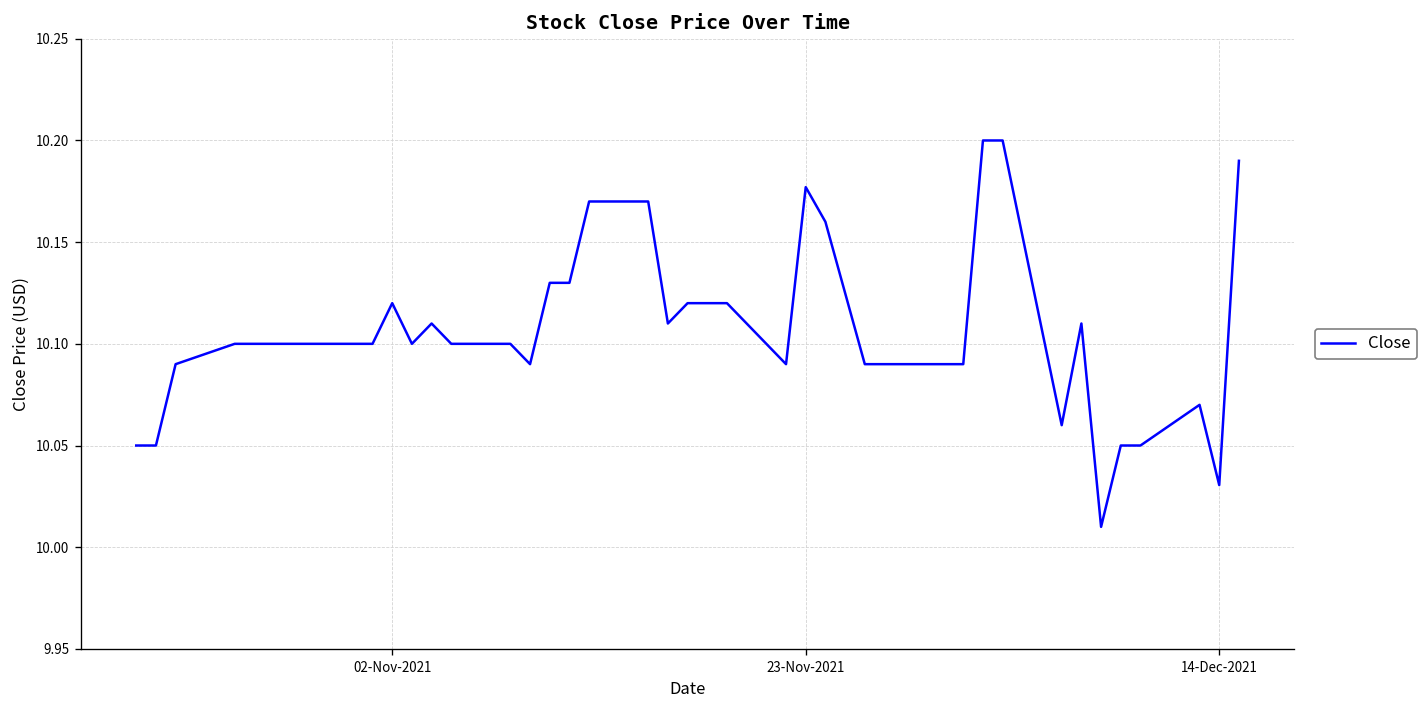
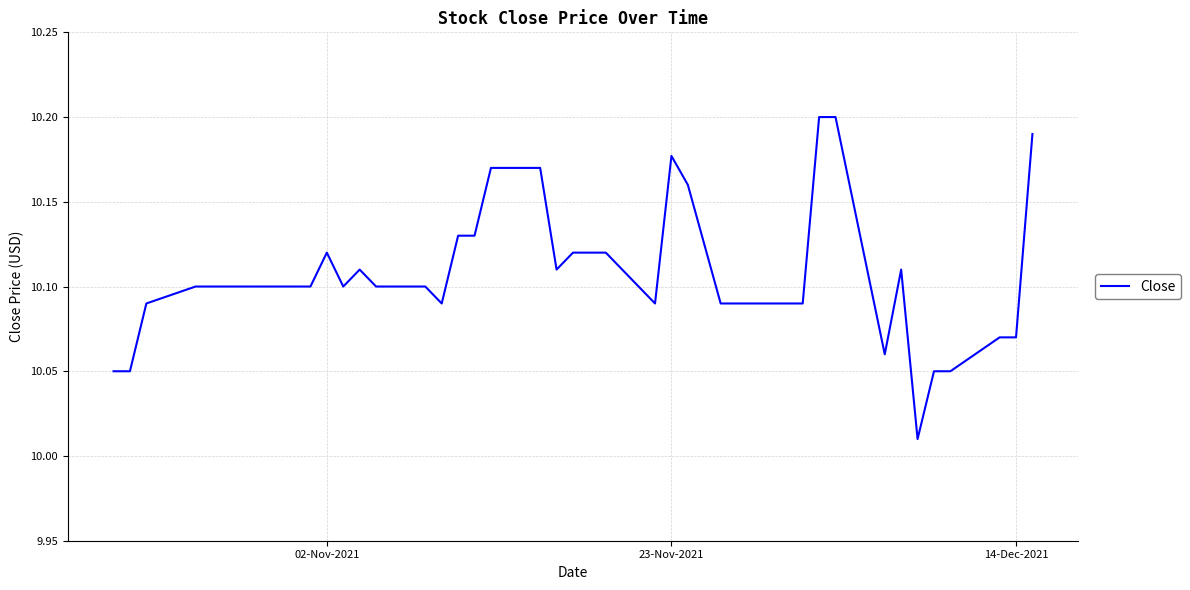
  {
    "02-Nov-2021": 10.120,
    "23-Nov-2021": 10.177,
-   "14-Dec-2021": 10.031
+   "14-Dec-2021": 10.070
  }
